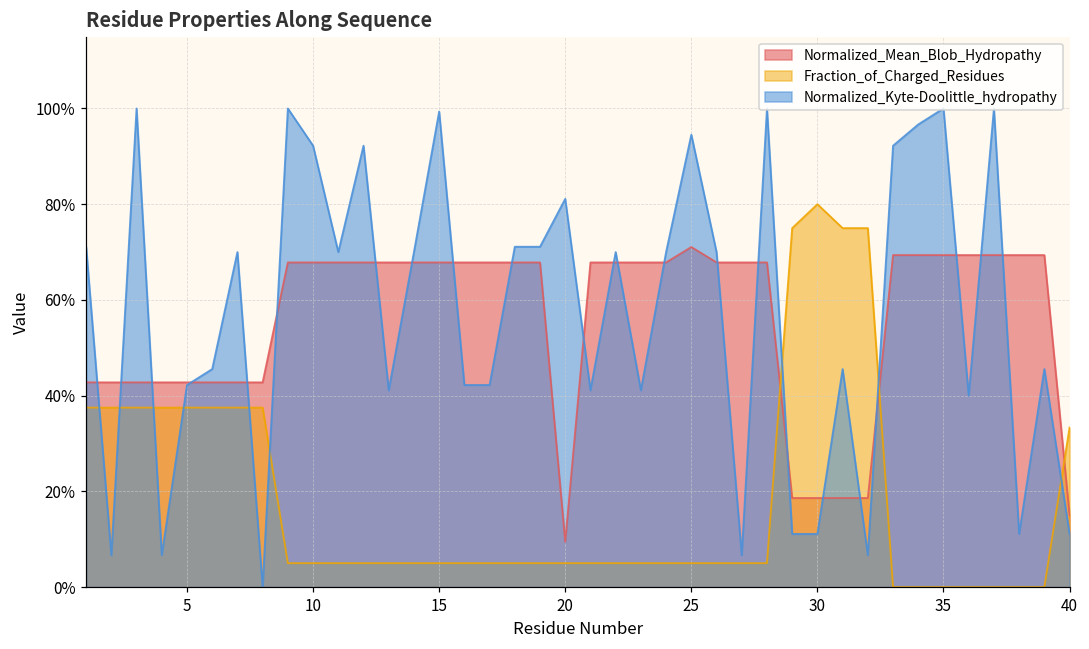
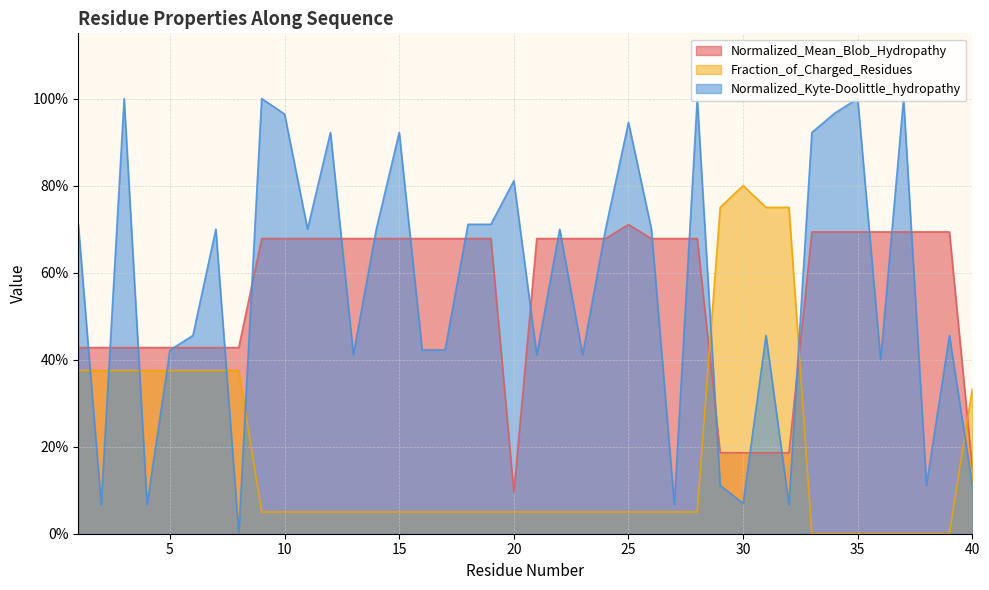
  {
    "Normalized_Mean_Blob_Hydropathy": {
      "10": "68%",
      "15": "68%",
      "20": "9%",
      "25": "71%",
      "30": "19%",
      "35": "69%",
      "40": "15%"
    },
    "Fraction_of_Charged_Residues": {
      "5": "38%",
      "10": "5%",
      "15": "5%",
      "20": "5%",
      "25": "5%",
      "30": "80%",
      "35": "0%",
      "40": "33%"
    },
    "Normalized_Kyte-Doolittle_hydropathy": {
-     "10": "92%",
-     "15": "99%",
+     "10": "96%",
+     "15": "92%",
      "20": "81%",
      "25": "95%",
-     "30": "11%",
+     "30": "7%",
      "40": "11%"
    }
  }
